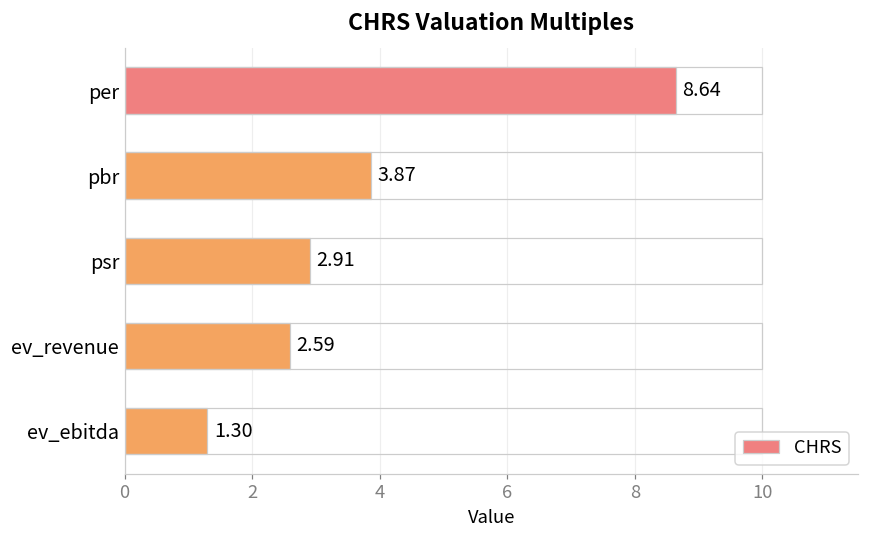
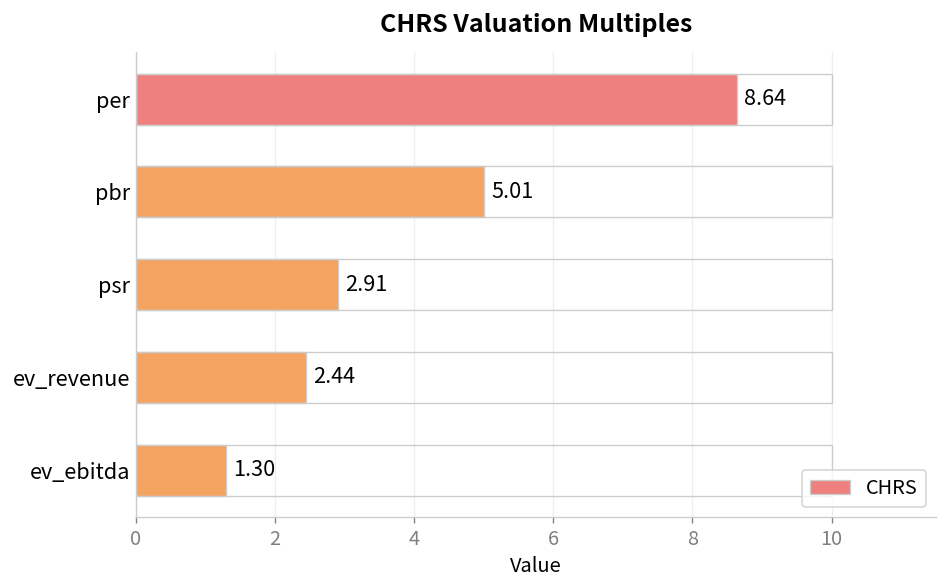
  {
    "CHRS": {
-     "pbr": 3.87,
-     "ev_revenue": 2.59
+     "pbr": 5.01,
+     "ev_revenue": 2.44
    }
  }
